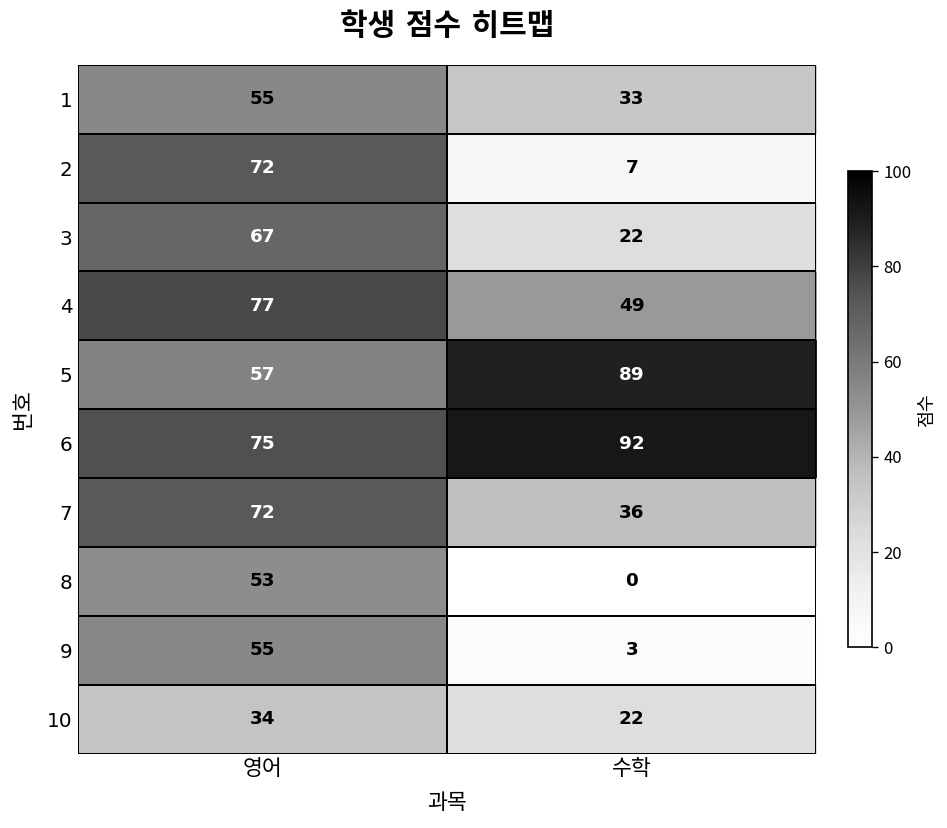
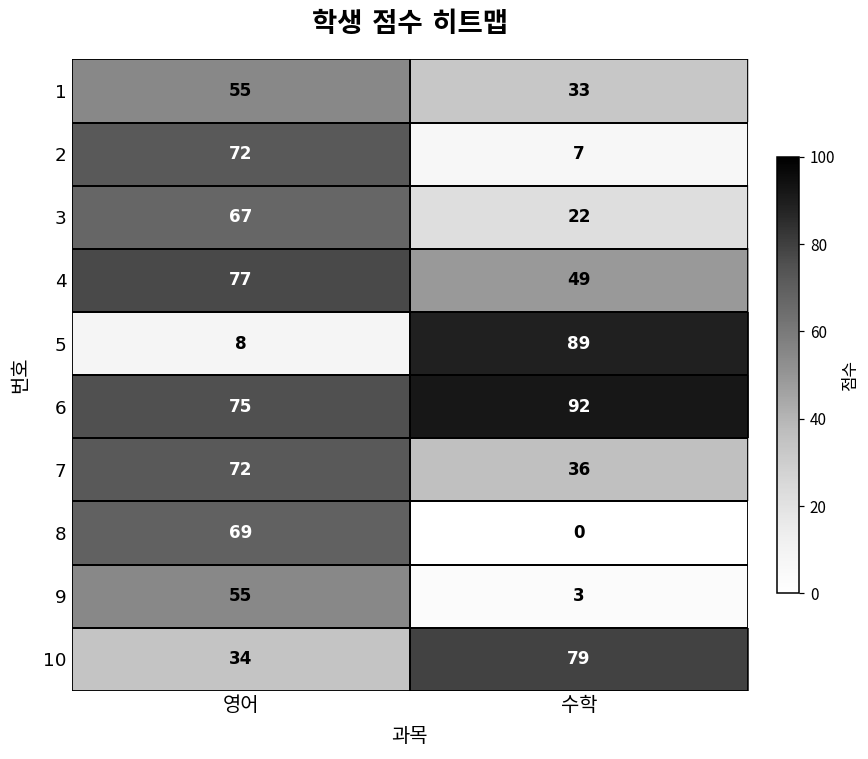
  {
    "1": {
      "영어": 55,
      "수학": 33
    },
    "2": {
      "영어": 72,
      "수학": 7
    },
    "3": {
      "영어": 67,
      "수학": 22
    },
    "4": {
      "영어": 77,
      "수학": 49
    },
    "5": {
-     "영어": 57,
+     "영어": 8,
      "수학": 89
    },
    "6": {
      "영어": 75,
      "수학": 92
    },
    "7": {
      "영어": 72,
      "수학": 36
    },
    "8": {
-     "영어": 53,
+     "영어": 69,
      "수학": 0
    },
    "9": {
      "영어": 55,
      "수학": 3
    },
    "10": {
      "영어": 34,
-     "수학": 22
+     "수학": 79
    }
  }
